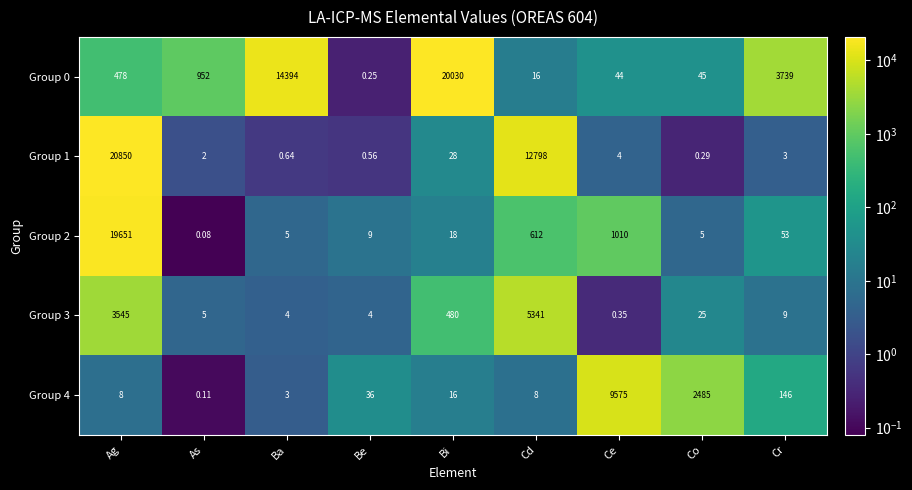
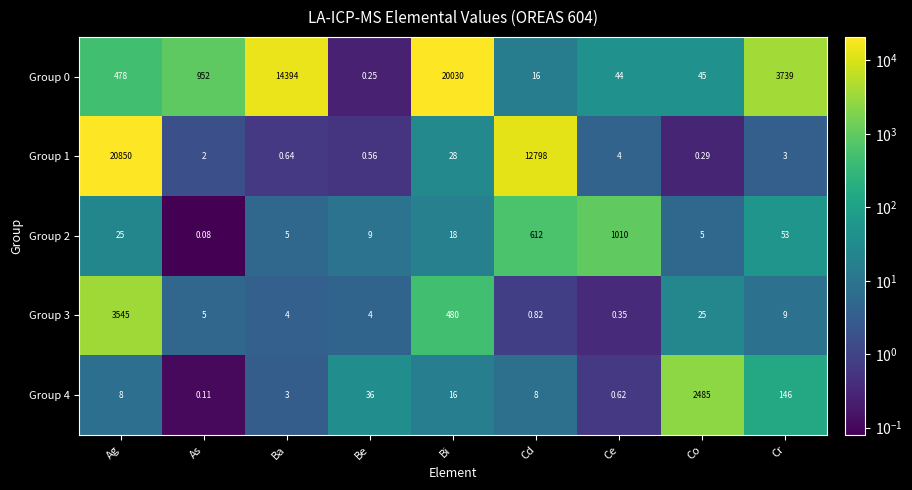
  {
    "Group 0": {
      "Ag": 478,
      "As": 952,
      "Ba": 14394,
      "Be": 0.25,
      "Bi": 20030,
      "Cd": 16,
      "Ce": 44,
      "Co": 45,
      "Cr": 3739
    },
    "Group 1": {
      "Ag": 20850,
      "As": 2,
      "Ba": 0.64,
      "Be": 0.56,
      "Bi": 28,
      "Cd": 12798,
      "Ce": 4,
      "Co": 0.29,
      "Cr": 3
    },
    "Group 2": {
-     "Ag": 19651,
+     "Ag": 25,
      "As": 0.08,
      "Ba": 5,
      "Be": 9,
      "Bi": 18,
      "Cd": 612,
      "Ce": 1010,
      "Co": 5,
      "Cr": 53
    },
    "Group 3": {
      "Ag": 3545,
      "As": 5,
      "Ba": 4,
      "Be": 4,
      "Bi": 480,
-     "Cd": 5341,
+     "Cd": 0.82,
      "Ce": 0.35,
      "Co": 25,
      "Cr": 9
    },
    "Group 4": {
      "Ag": 8,
      "As": 0.11,
      "Ba": 3,
      "Be": 36,
      "Bi": 16,
      "Cd": 8,
-     "Ce": 9575,
+     "Ce": 0.62,
      "Co": 2485,
      "Cr": 146
    }
  }
